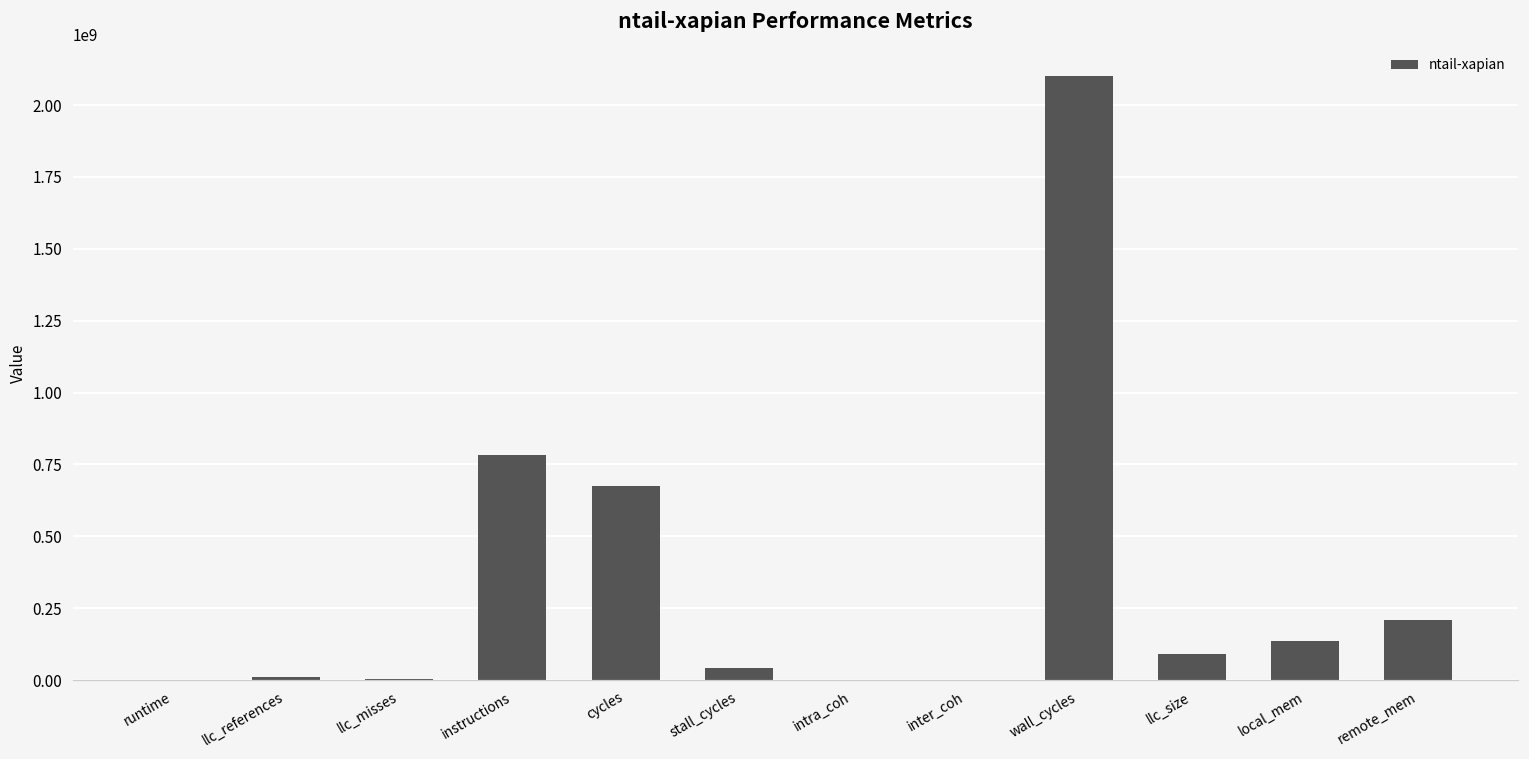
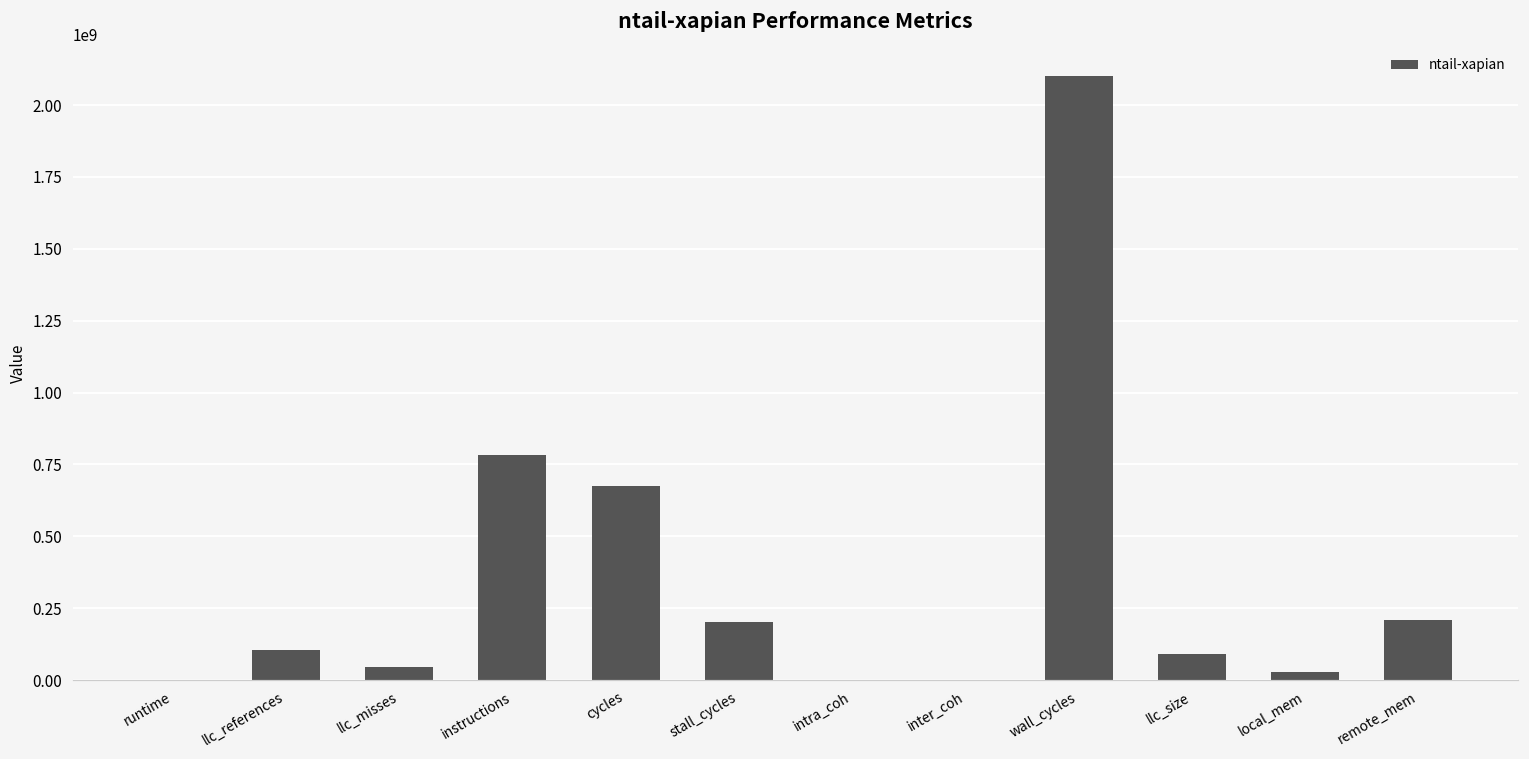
  {
-   "llc_references": 10000000,
-   "llc_misses": 0,
+   "llc_references": 100000000,
+   "llc_misses": 50000000,
    "instructions": 780000000,
    "cycles": 670000000,
-   "stall_cycles": 40000000,
+   "stall_cycles": 200000000,
    "wall_cycles": 2100000000,
    "llc_size": 90000000,
-   "local_mem": 130000000,
+   "local_mem": 30000000,
    "remote_mem": 210000000
  }
